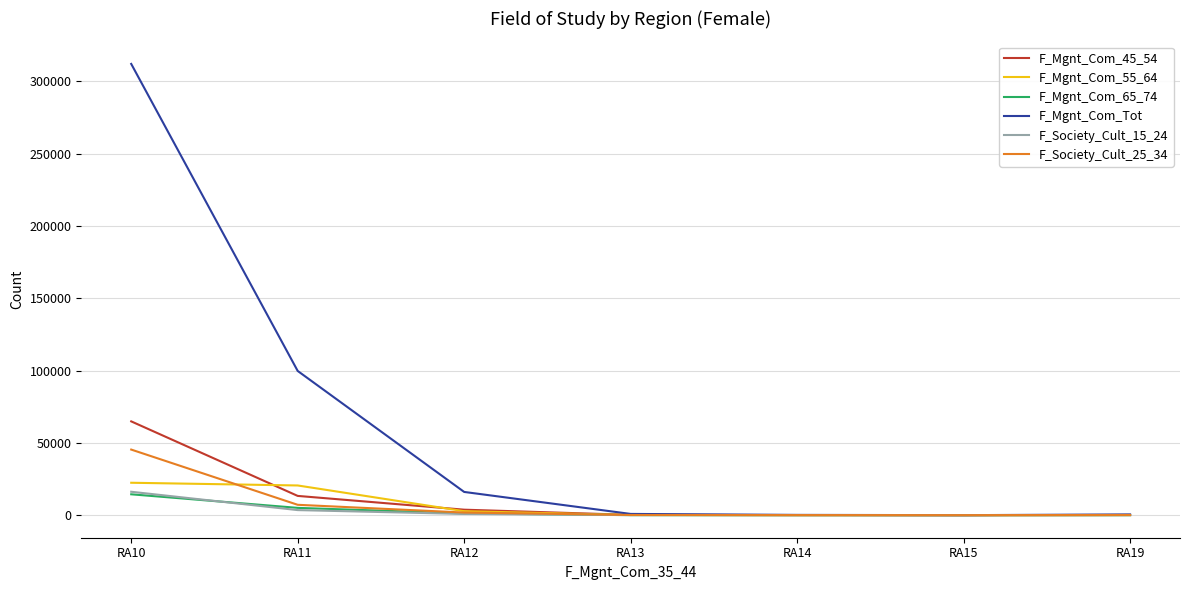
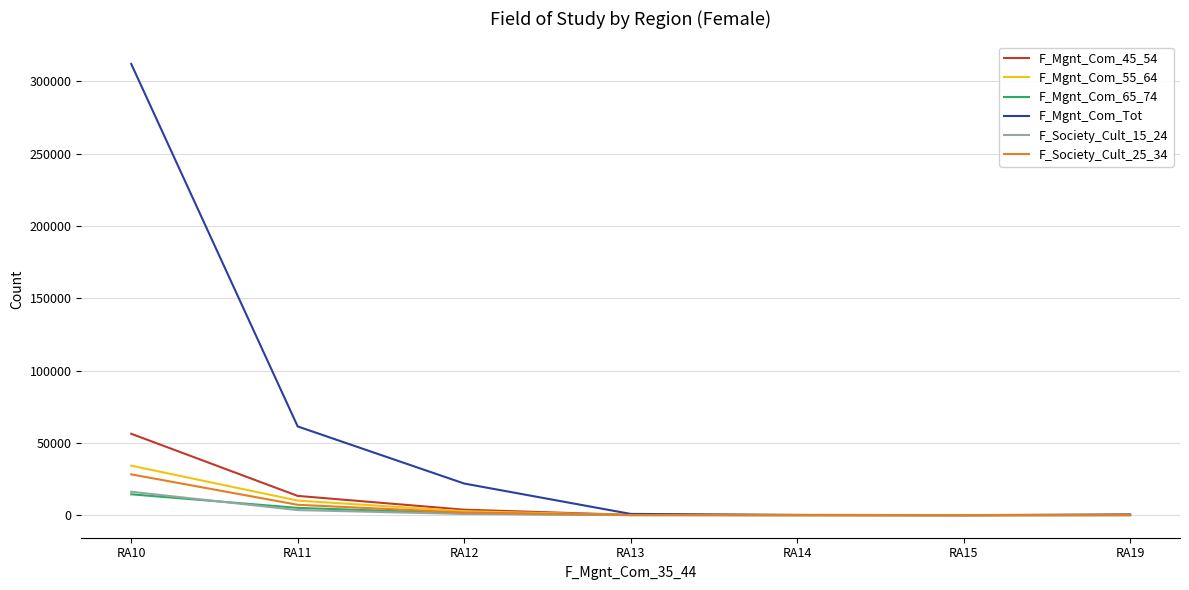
  {
    "F_Mgnt_Com_45_54": {
-     "RA10": 65000,
+     "RA10": 56000,
      "RA11": 13000
    },
    "F_Mgnt_Com_55_64": {
-     "RA10": 22000,
-     "RA11": 21000
+     "RA10": 34000,
+     "RA11": 10000
    },
    "F_Mgnt_Com_Tot": {
      "RA10": 312000,
-     "RA11": 100000,
-     "RA12": 16000
+     "RA11": 61000,
+     "RA12": 22000
    },
    "F_Society_Cult_25_34": {
-     "RA10": 45000,
+     "RA10": 28000,
      "RA11": 7000
    }
  }
